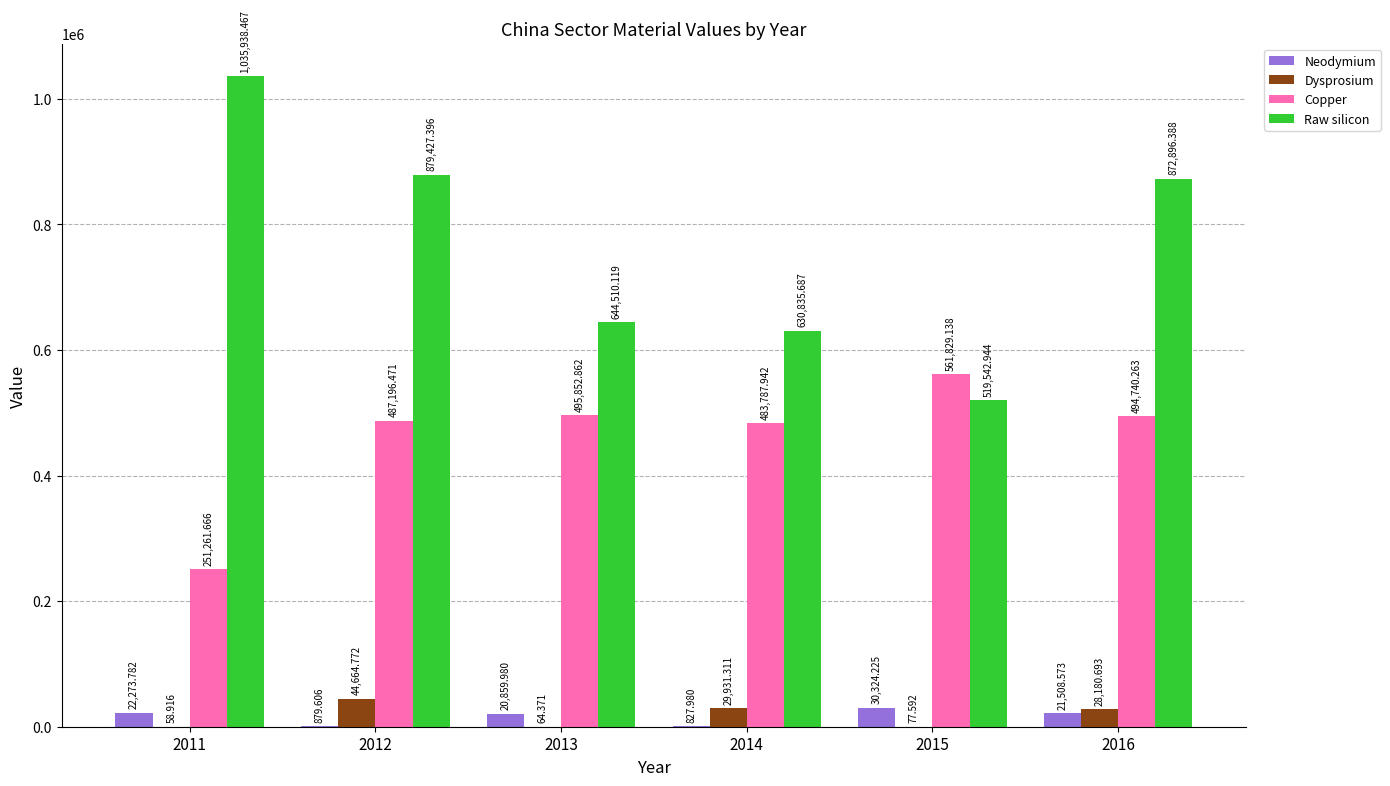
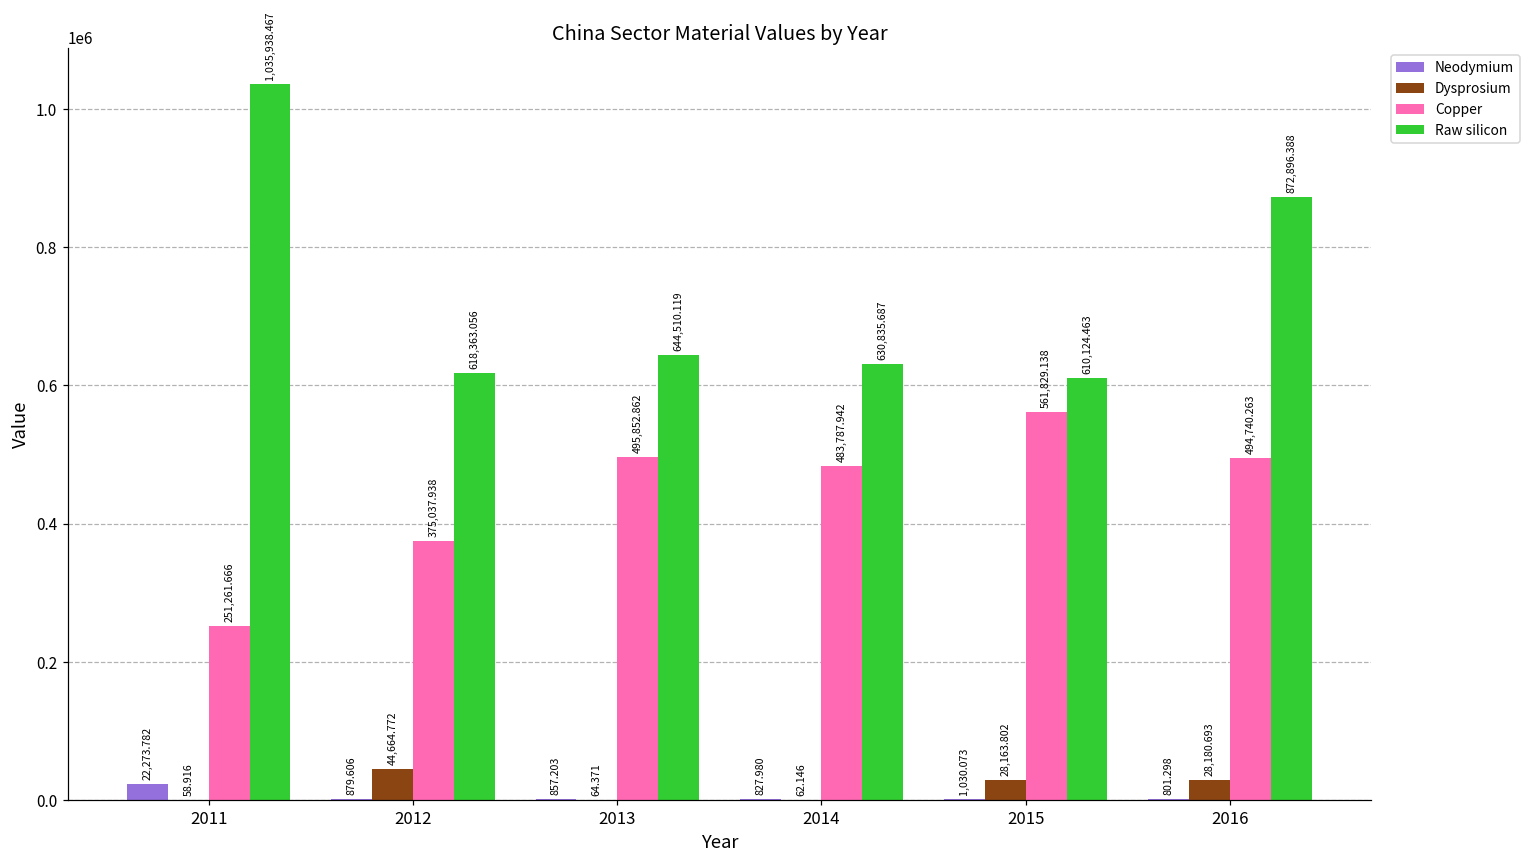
  {
    "Neodymium": {
      "2011": "22,273.782",
      "2012": "879.606",
-     "2013": "20,859.980",
+     "2013": "857.203",
      "2014": "827.980",
-     "2015": "30,324.225",
-     "2016": "21,508.573"
+     "2015": "1,030.073",
+     "2016": "801.298"
    },
    "Dysprosium": {
      "2011": "58.916",
      "2012": "44,664.772",
      "2013": "64.371",
-     "2014": "29,931.311",
-     "2015": "77.592",
+     "2014": "62.146",
+     "2015": "28,163.802",
      "2016": "28,180.693"
    },
    "Copper": {
      "2011": "251,261.666",
-     "2012": "487,196.471",
+     "2012": "375,037.938",
      "2013": "495,852.862",
      "2014": "483,787.942",
      "2015": "561,829.138",
      "2016": "494,740.263"
    },
    "Raw silicon": {
      "2011": "1,035,938.467",
-     "2012": "879,427.396",
+     "2012": "618,363.056",
      "2013": "644,510.119",
      "2014": "630,835.687",
-     "2015": "519,542.944",
+     "2015": "610,124.463",
      "2016": "872,896.388"
    }
  }
